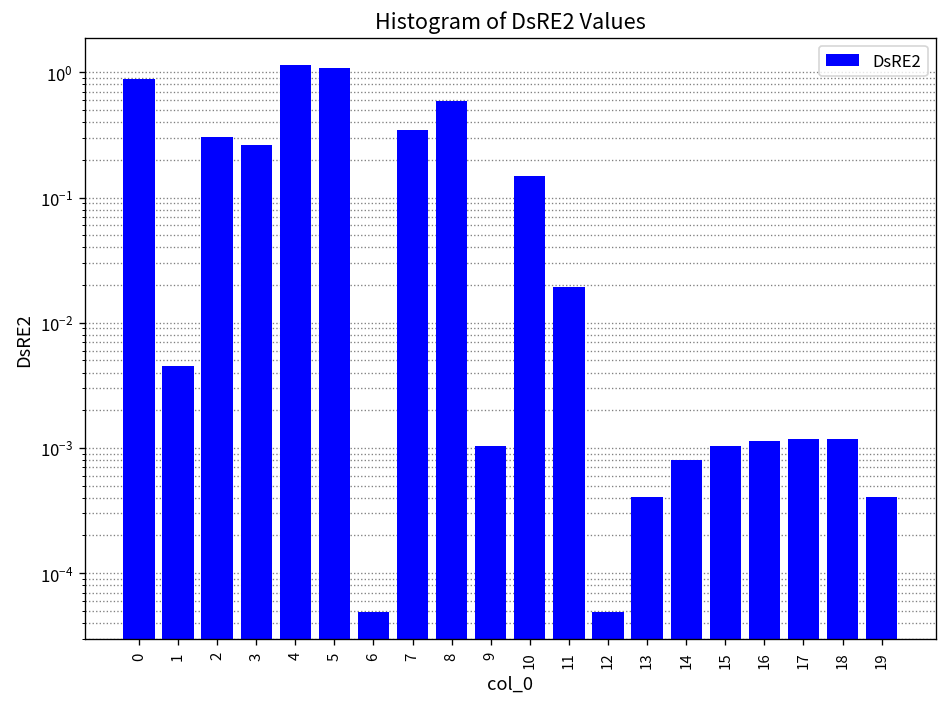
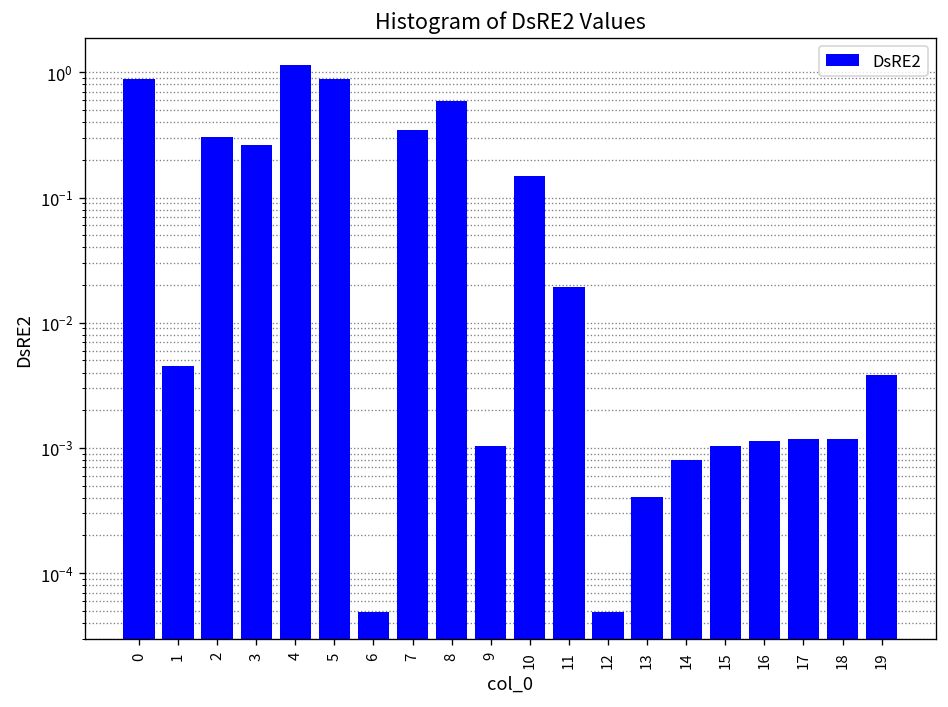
  {
    "0": 0.9,
    "1": 0.005,
    "2": 0.30,
    "3": 0.26,
    "4": 1.1,
-   "5": 1.1,
+   "5": 0.9,
    "6": 0.00005,
    "7": 0.35,
    "8": 0.6,
    "9": 0.0010,
    "10": 0.15,
    "11": 0.019,
    "12": 0.00005,
    "13": 0.00041,
    "14": 0.0008,
    "15": 0.0010,
    "16": 0.0011,
    "17": 0.0012,
    "18": 0.0012,
-   "19": 0.00041
+   "19": 0.0038
  }
